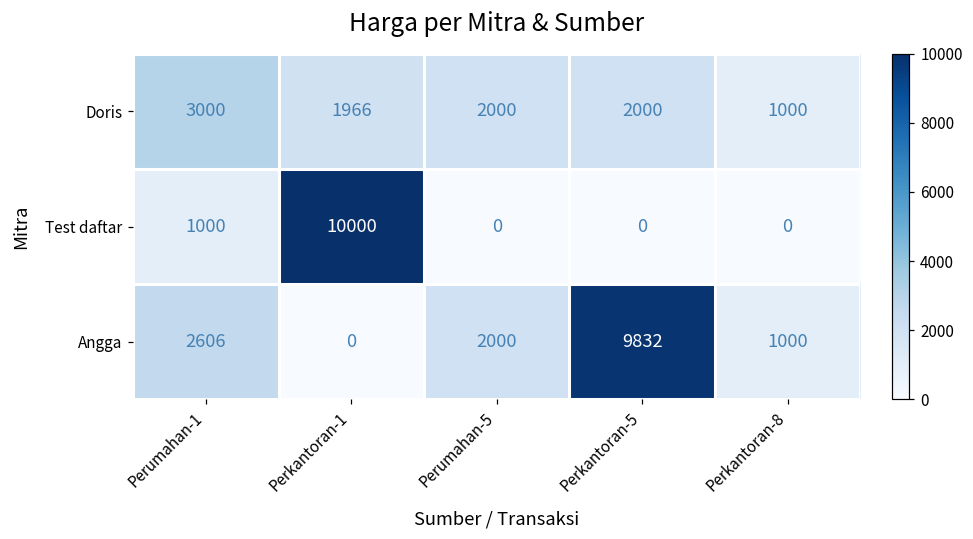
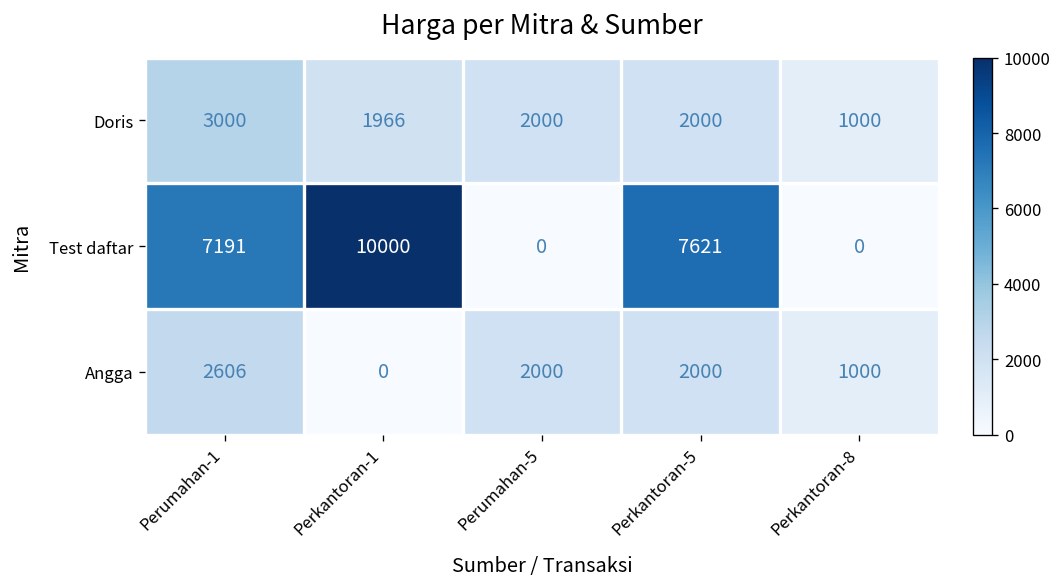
  {
    "Doris": {
      "Perumahan-1": 3000,
      "Perkantoran-1": 1966,
      "Perumahan-5": 2000,
      "Perkantoran-5": 2000,
      "Perkantoran-8": 1000
    },
    "Test daftar": {
-     "Perumahan-1": 1000,
+     "Perumahan-1": 7191,
      "Perkantoran-1": 10000,
      "Perumahan-5": 0,
-     "Perkantoran-5": 0,
+     "Perkantoran-5": 7621,
      "Perkantoran-8": 0
    },
    "Angga": {
      "Perumahan-1": 2606,
      "Perkantoran-1": 0,
      "Perumahan-5": 2000,
-     "Perkantoran-5": 9832,
+     "Perkantoran-5": 2000,
      "Perkantoran-8": 1000
    }
  }
